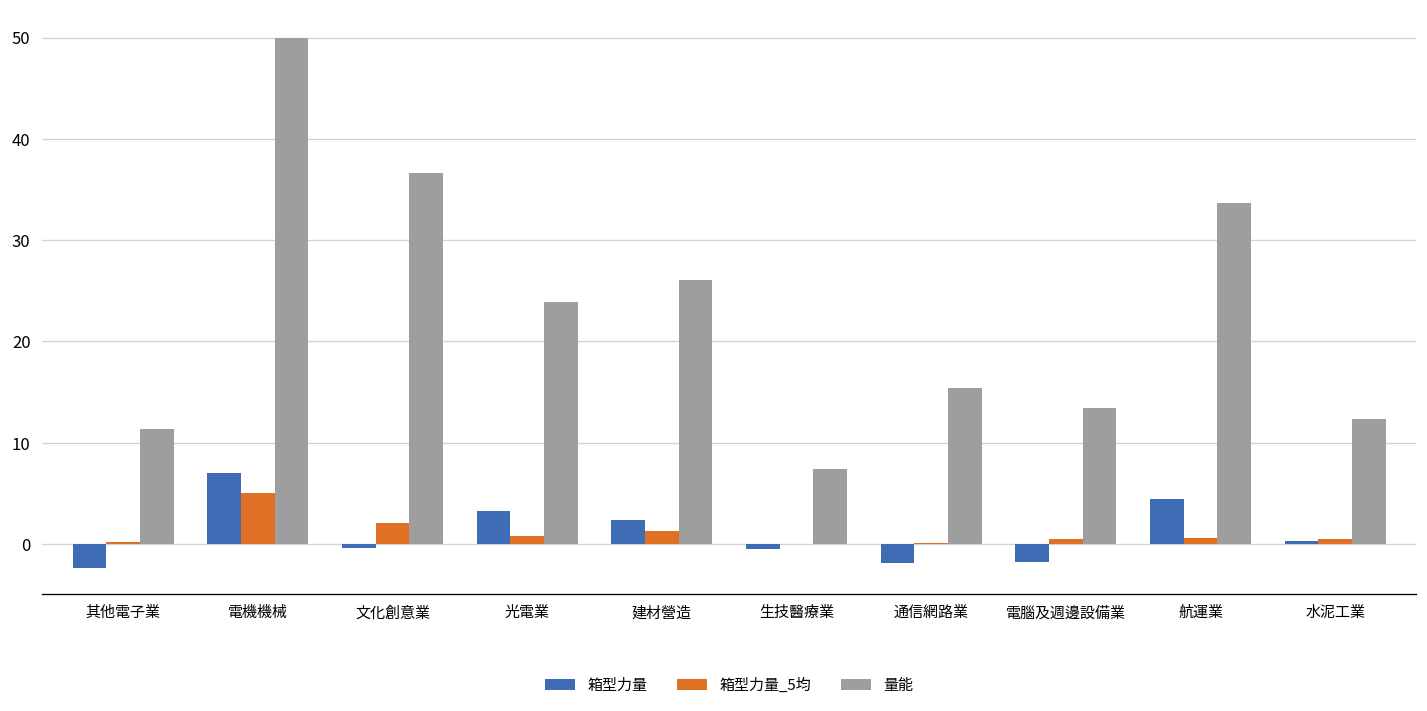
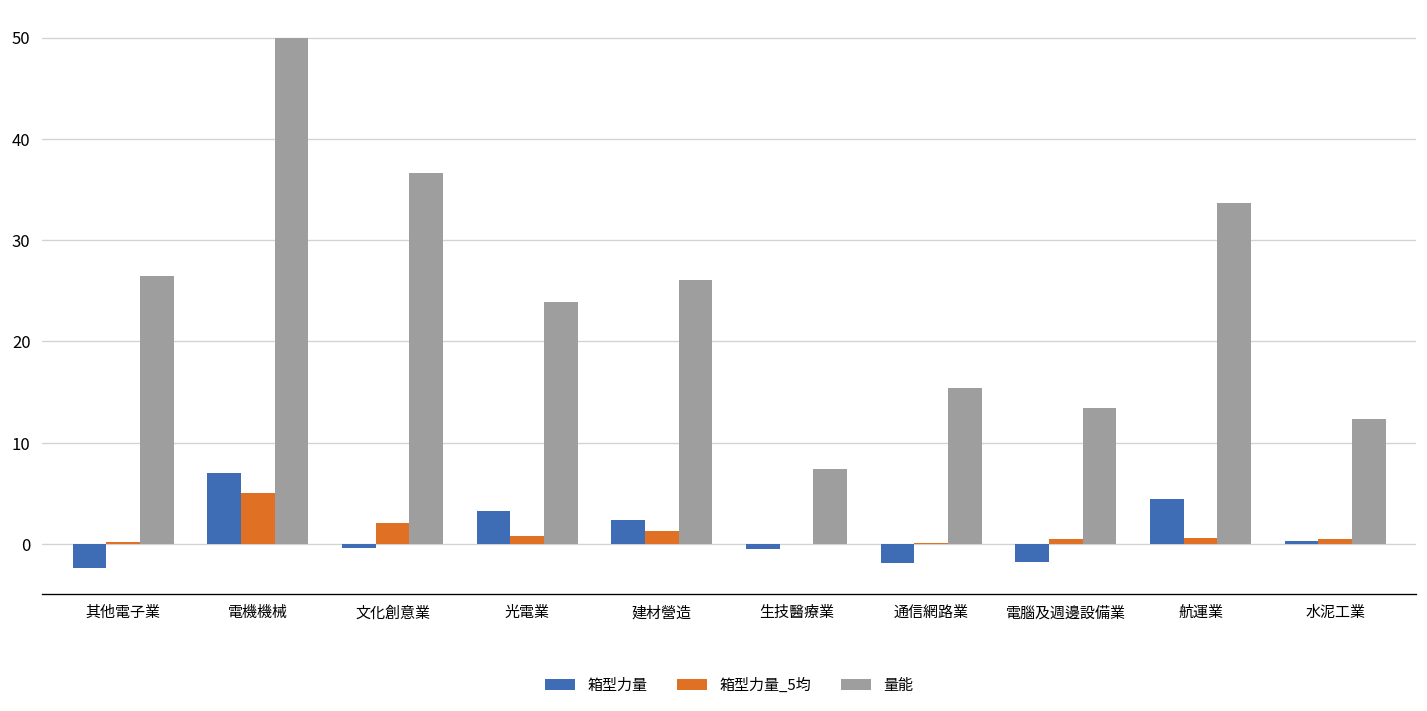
  {
    "箱型力量": {
      "其他電子業": -2,
      "電機機械": 7,
      "文化創意業": 0,
      "光電業": 3,
      "建材營造": 2,
      "生技醫療業": -1,
      "通信網路業": -2,
      "電腦及週邊設備業": -2,
      "航運業": 4,
      "水泥工業": 0
    },
    "箱型力量_5均": {
      "電機機械": 5,
      "文化創意業": 2,
      "光電業": 1,
      "建材營造": 1,
      "生技醫療業": 0,
      "電腦及週邊設備業": 1,
      "航運業": 1,
      "水泥工業": 0
    },
    "量能": {
-     "其他電子業": 11,
+     "其他電子業": 26,
      "電機機械": 50,
      "文化創意業": 37,
      "光電業": 24,
      "建材營造": 26,
      "生技醫療業": 7,
      "通信網路業": 15,
      "電腦及週邊設備業": 13,
      "航運業": 34,
      "水泥工業": 12
    }
  }
